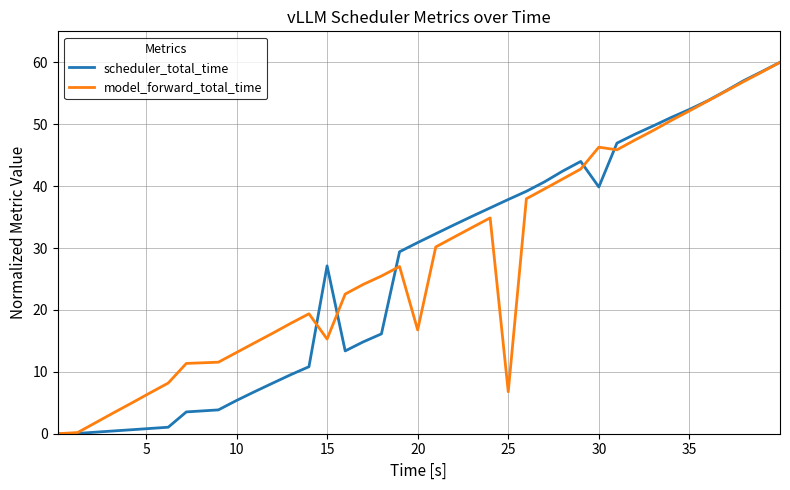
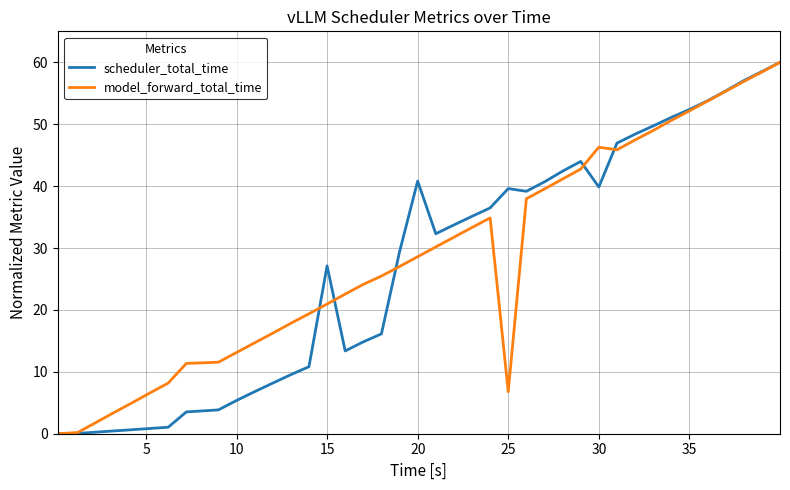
  {
    "scheduler_total_time": {
      "10": 5,
      "15": 27,
-     "20": 31,
-     "25": 38,
+     "20": 41,
+     "25": 40,
      "30": 40
    },
    "model_forward_total_time": {
      "10": 13,
-     "15": 15,
-     "20": 17,
+     "15": 21,
+     "20": 29,
      "25": 7,
      "30": 46
    }
  }
